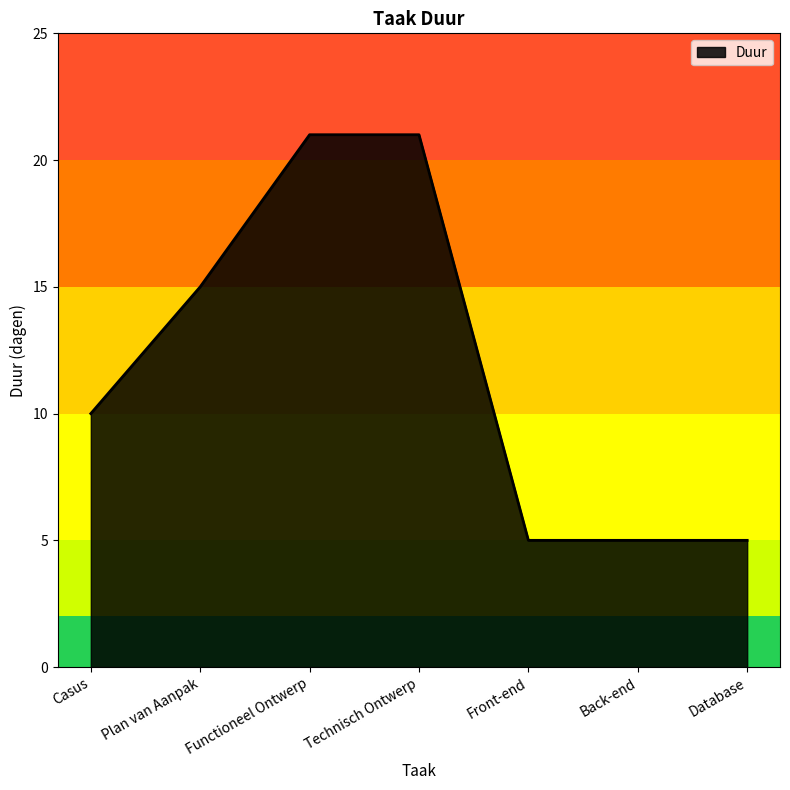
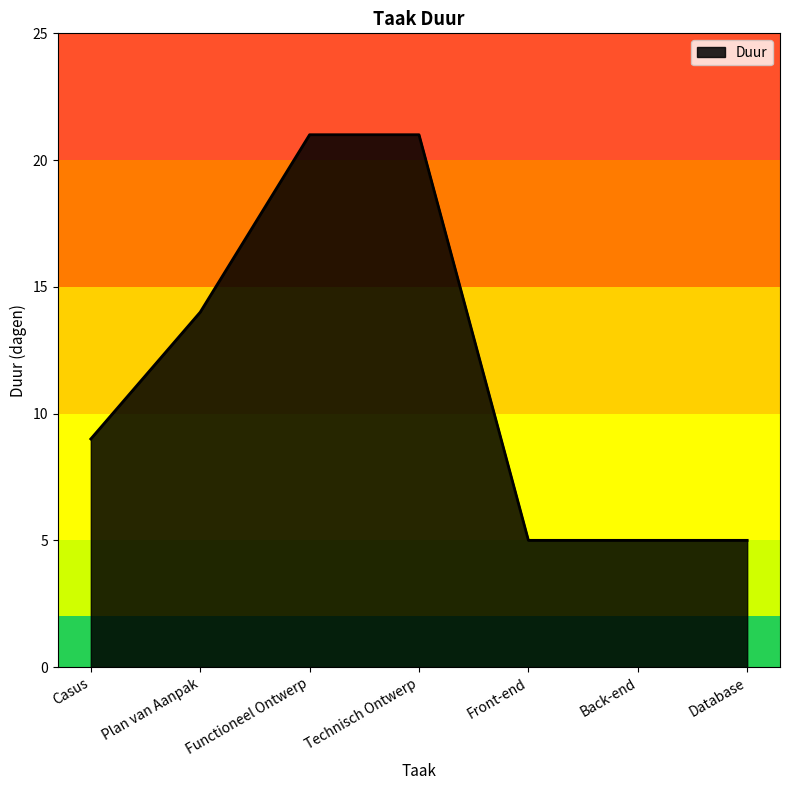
  {
-   "Casus": 10,
-   "Plan van Aanpak": 15,
+   "Casus": 9,
+   "Plan van Aanpak": 14,
    "Functioneel Ontwerp": 21,
    "Technisch Ontwerp": 21,
    "Front-end": 5,
    "Back-end": 5,
    "Database": 5
  }
